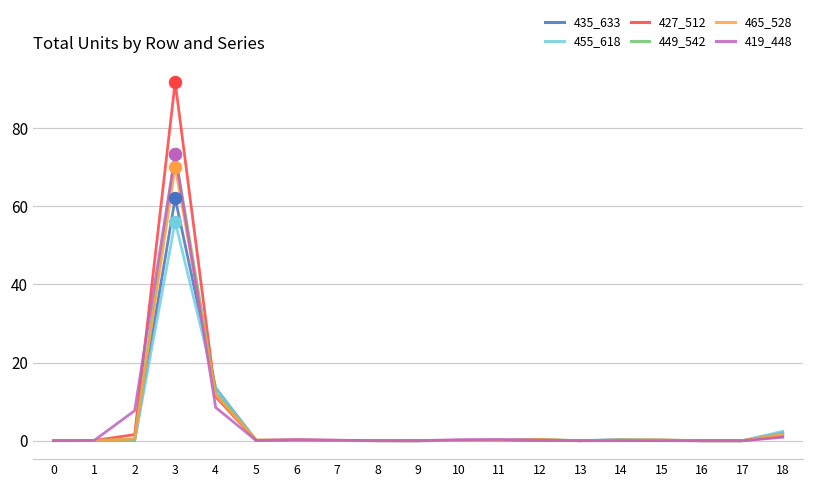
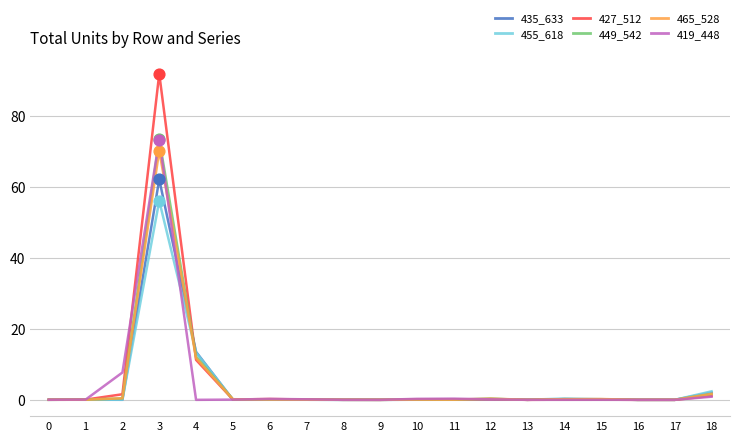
  {
    "419_448": {
      "2": 8,
-     "4": 9
+     "4": 0
    }
  }
